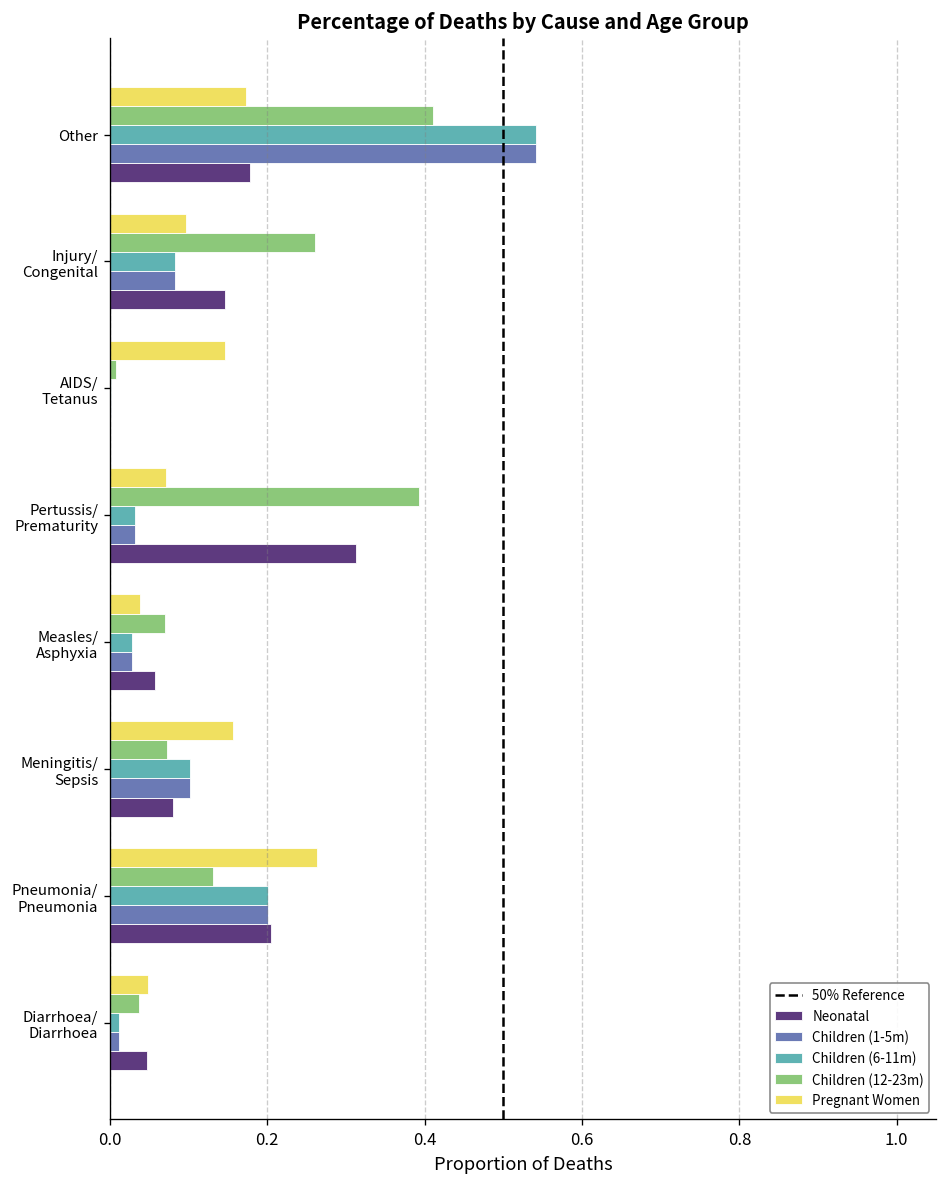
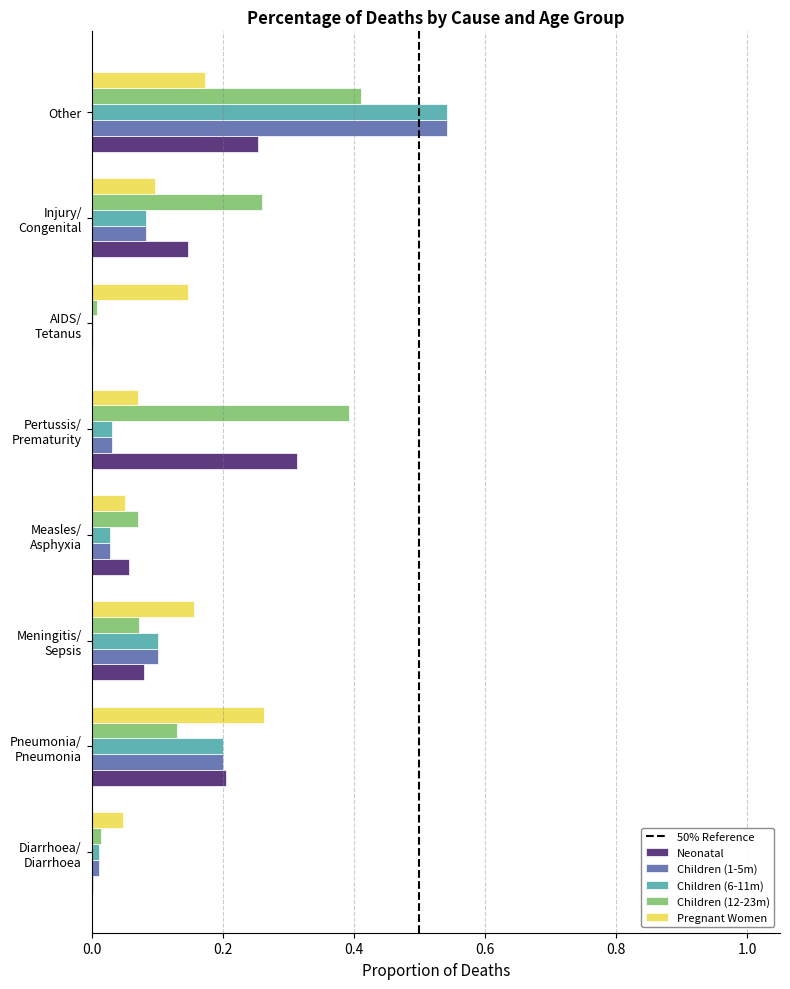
  {
    "Neonatal": {
-     "Other": 0.18,
+     "Other": 0.25,
      "Injury/ Congenital": 0.15,
      "Pertussis/ Prematurity": 0.31,
      "Measles/ Asphyxia": 0.06,
      "Meningitis/ Sepsis": 0.08,
      "Pneumonia/ Pneumonia": 0.20,
-     "Diarrhoea/ Diarrhoea": 0.05
+     "Diarrhoea/ Diarrhoea": 0.00
    },
    "Children (12-23m)": {
      "Other": 0.41,
      "Injury/ Congenital": 0.26,
      "AIDS/ Tetanus": 0.01,
      "Pertussis/ Prematurity": 0.39,
      "Measles/ Asphyxia": 0.07,
      "Meningitis/ Sepsis": 0.07,
      "Pneumonia/ Pneumonia": 0.13,
-     "Diarrhoea/ Diarrhoea": 0.04
+     "Diarrhoea/ Diarrhoea": 0.01
    },
    "Pregnant Women": {
      "Other": 0.17,
      "Injury/ Congenital": 0.10,
      "AIDS/ Tetanus": 0.15,
      "Pertussis/ Prematurity": 0.07,
-     "Measles/ Asphyxia": 0.04,
+     "Measles/ Asphyxia": 0.05,
      "Meningitis/ Sepsis": 0.16,
      "Pneumonia/ Pneumonia": 0.26,
      "Diarrhoea/ Diarrhoea": 0.05
    }
  }
